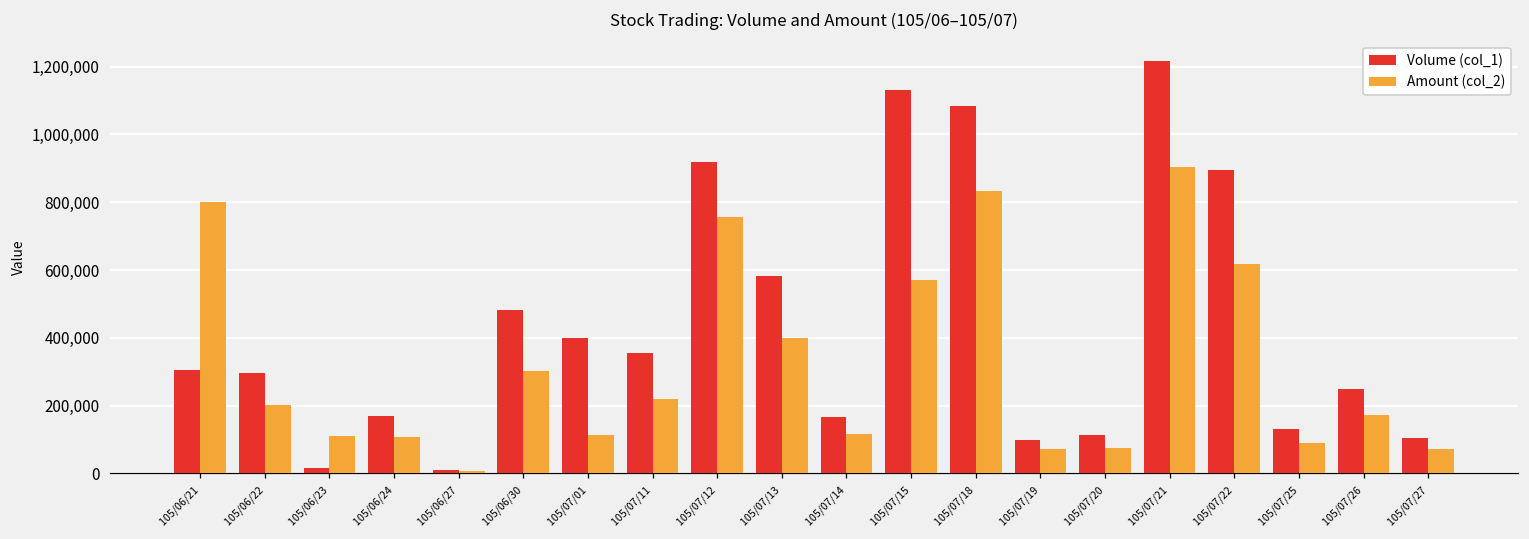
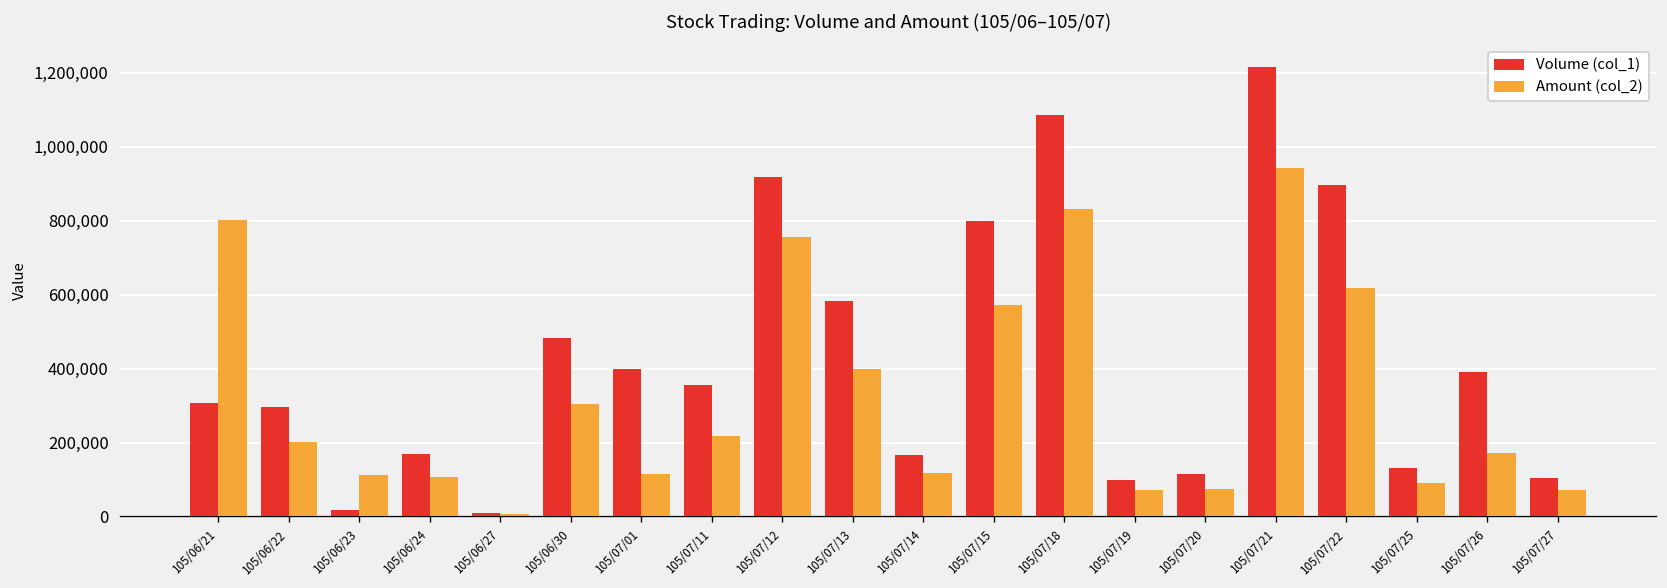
  {
    "Volume (col_1)": {
      "105/06/21": "310,000",
      "105/06/22": "300,000",
      "105/06/23": "20,000",
      "105/06/24": "170,000",
      "105/06/27": "10,000",
      "105/06/30": "480,000",
      "105/07/01": "400,000",
      "105/07/11": "360,000",
      "105/07/12": "920,000",
      "105/07/13": "580,000",
      "105/07/14": "170,000",
-     "105/07/15": "1,130,000",
+     "105/07/15": "800,000",
      "105/07/18": "1,080,000",
      "105/07/19": "100,000",
      "105/07/20": "110,000",
      "105/07/21": "1,220,000",
      "105/07/22": "900,000",
      "105/07/25": "130,000",
-     "105/07/26": "250,000",
+     "105/07/26": "390,000",
      "105/07/27": "110,000"
    },
    "Amount (col_2)": {
      "105/06/21": "800,000",
      "105/06/22": "200,000",
      "105/06/23": "110,000",
      "105/06/24": "110,000",
      "105/06/30": "300,000",
      "105/07/01": "110,000",
      "105/07/11": "220,000",
      "105/07/12": "760,000",
      "105/07/13": "400,000",
      "105/07/14": "120,000",
      "105/07/15": "570,000",
      "105/07/18": "830,000",
      "105/07/19": "70,000",
      "105/07/20": "70,000",
-     "105/07/21": "910,000",
+     "105/07/21": "940,000",
      "105/07/22": "620,000",
      "105/07/25": "90,000",
      "105/07/26": "170,000",
      "105/07/27": "70,000"
    }
  }
